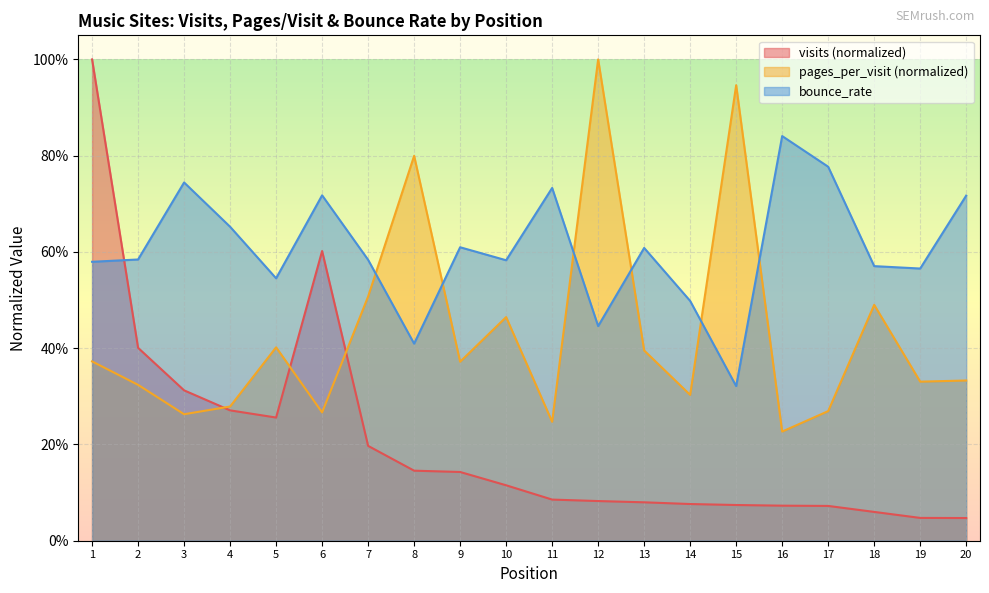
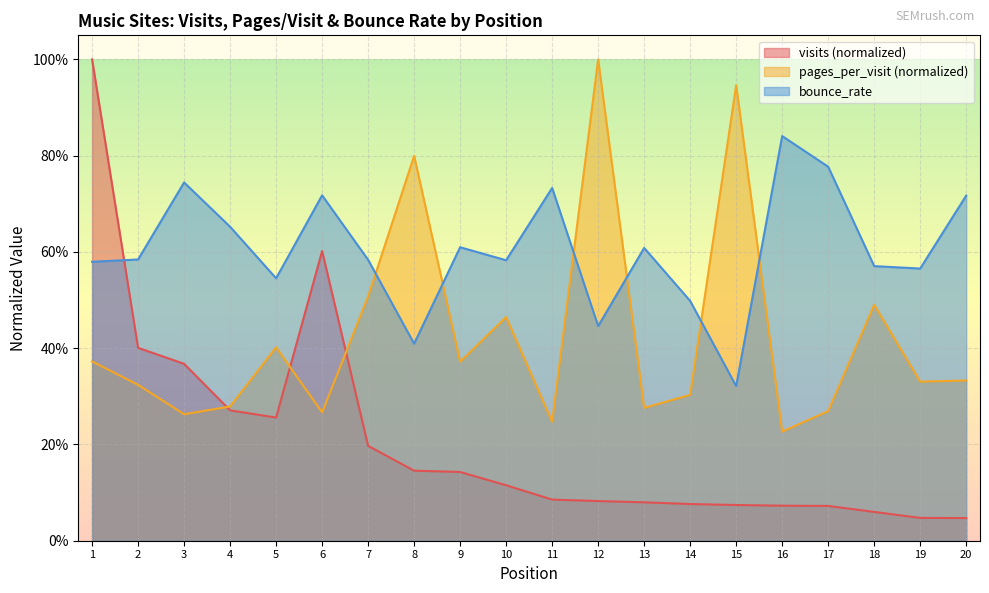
  {
    "visits (normalized)": {
      "1": "100%",
      "2": "40%",
-     "3": "31%",
+     "3": "37%",
      "4": "27%",
      "5": "26%",
      "6": "60%",
      "7": "20%",
      "8": "15%",
      "9": "14%",
      "10": "12%",
      "11": "9%",
      "12": "8%",
      "13": "8%",
      "14": "8%",
      "15": "7%",
      "16": "7%",
      "17": "7%",
      "18": "6%",
      "19": "5%",
      "20": "5%"
    },
    "pages_per_visit (normalized)": {
      "1": "37%",
      "2": "32%",
      "3": "26%",
      "4": "28%",
      "5": "40%",
      "6": "27%",
      "7": "51%",
      "8": "80%",
      "9": "37%",
      "10": "46%",
      "11": "25%",
      "12": "100%",
-     "13": "40%",
+     "13": "28%",
      "14": "30%",
      "15": "95%",
      "16": "23%",
      "17": "27%",
      "18": "49%",
      "19": "33%",
      "20": "33%"
    },
    "bounce_rate": {
      "1": "58%",
      "2": "58%",
      "3": "74%",
      "4": "65%",
      "5": "55%",
      "6": "72%",
      "7": "58%",
      "8": "41%",
      "9": "61%",
      "10": "58%",
      "11": "73%",
      "12": "45%",
      "13": "61%",
      "14": "50%",
      "15": "32%",
      "16": "84%",
      "17": "78%",
      "18": "57%",
      "19": "57%",
      "20": "72%"
    }
  }
